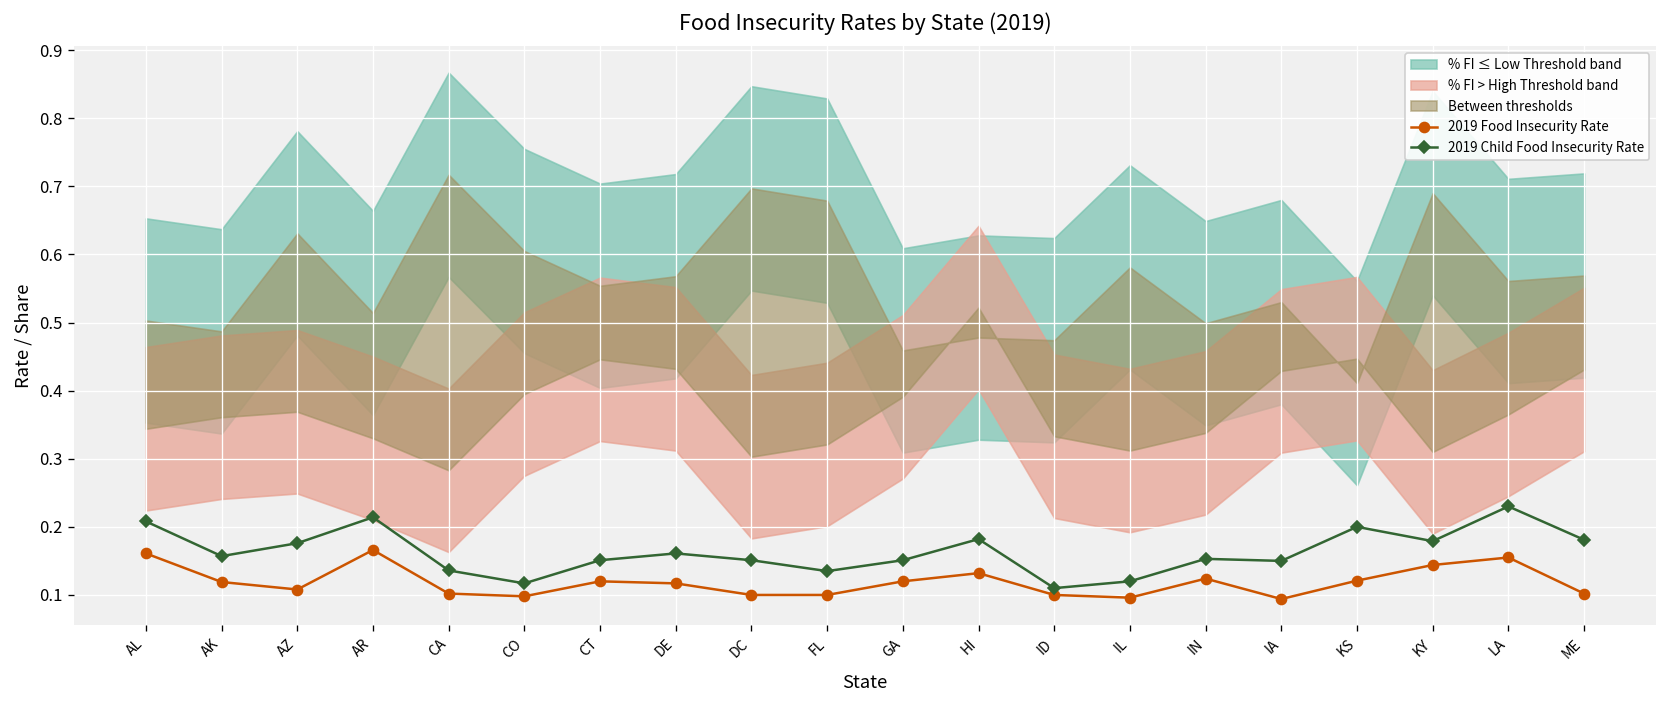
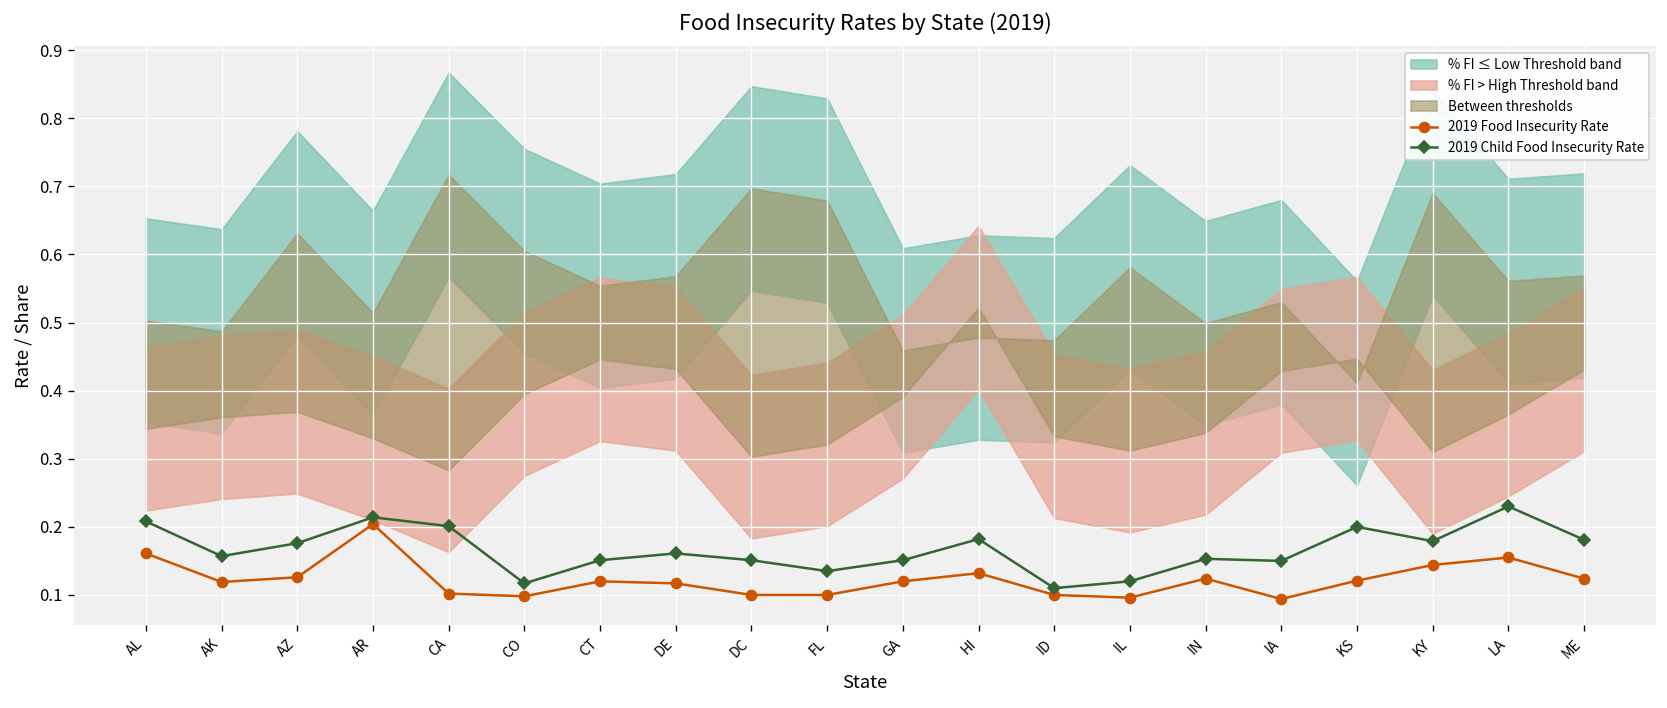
  {
    "2019 Food Insecurity Rate": {
      "AL": 0.16,
      "AK": 0.12,
-     "AZ": 0.11,
-     "AR": 0.17,
+     "AZ": 0.13,
+     "AR": 0.20,
      "CA": 0.10,
      "CO": 0.10,
      "CT": 0.12,
      "DE": 0.12,
      "DC": 0.10,
      "FL": 0.10,
      "GA": 0.12,
      "HI": 0.13,
      "ID": 0.10,
      "IL": 0.10,
      "IN": 0.12,
      "IA": 0.09,
      "KS": 0.12,
      "KY": 0.14,
      "LA": 0.16,
-     "ME": 0.10
+     "ME": 0.12
    },
    "2019 Child Food Insecurity Rate": {
      "AL": 0.21,
      "AK": 0.16,
      "AZ": 0.18,
      "AR": 0.21,
-     "CA": 0.14,
+     "CA": 0.20,
      "CO": 0.12,
      "CT": 0.15,
      "DE": 0.16,
      "DC": 0.15,
      "FL": 0.14,
      "GA": 0.15,
      "HI": 0.18,
      "ID": 0.11,
      "IL": 0.12,
      "IN": 0.15,
      "IA": 0.15,
      "KS": 0.20,
      "KY": 0.18,
      "LA": 0.23,
      "ME": 0.18
    }
  }
